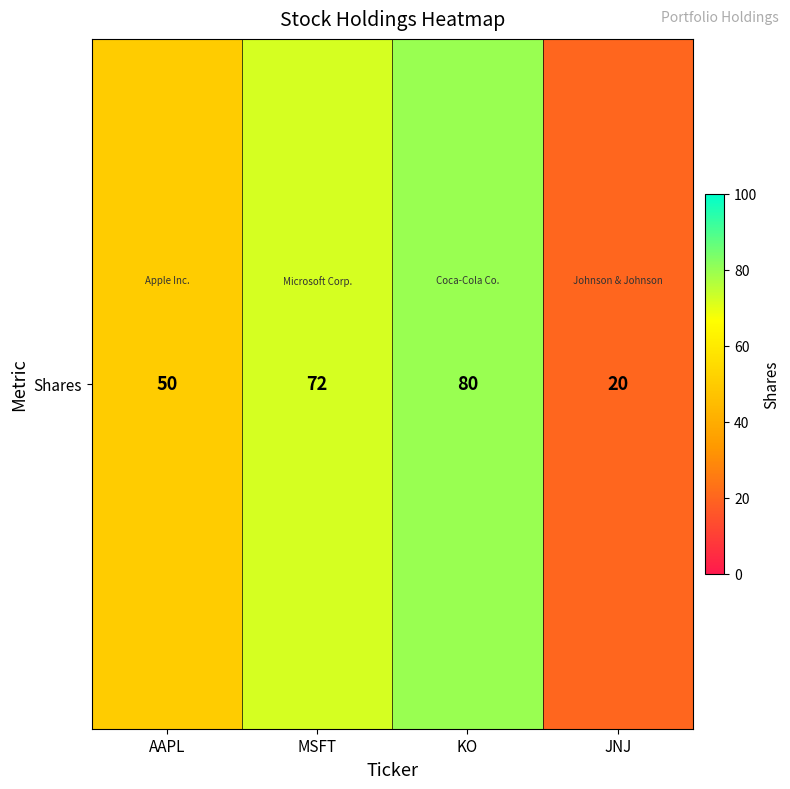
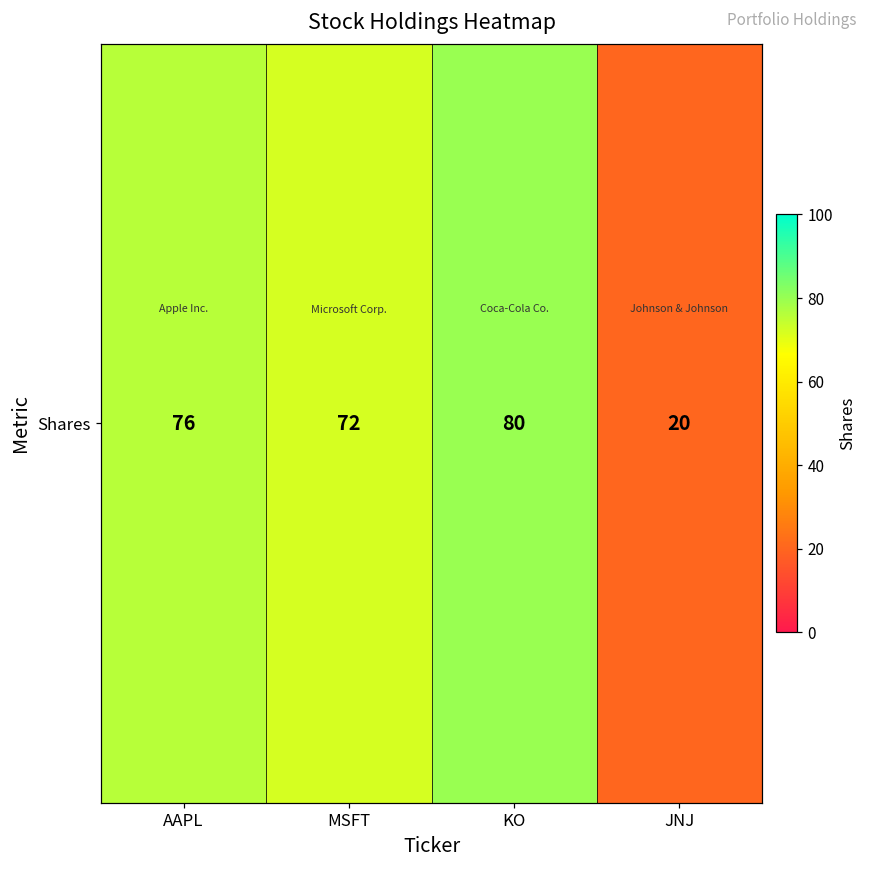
  {
    "Shares": {
-     "AAPL": 50
+     "AAPL": 76
    }
  }
